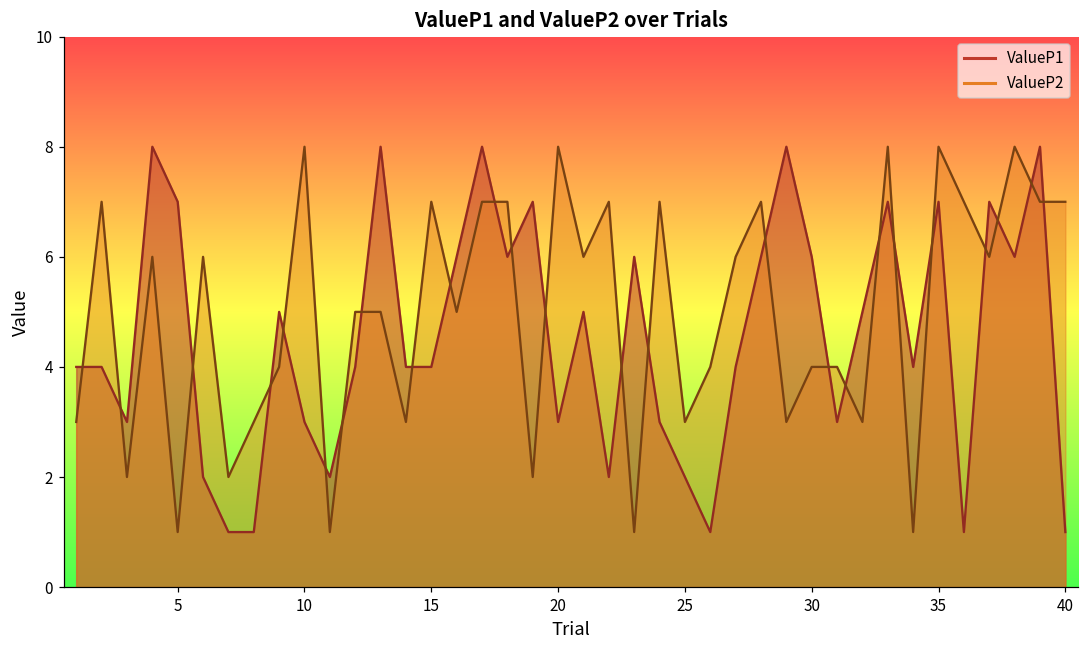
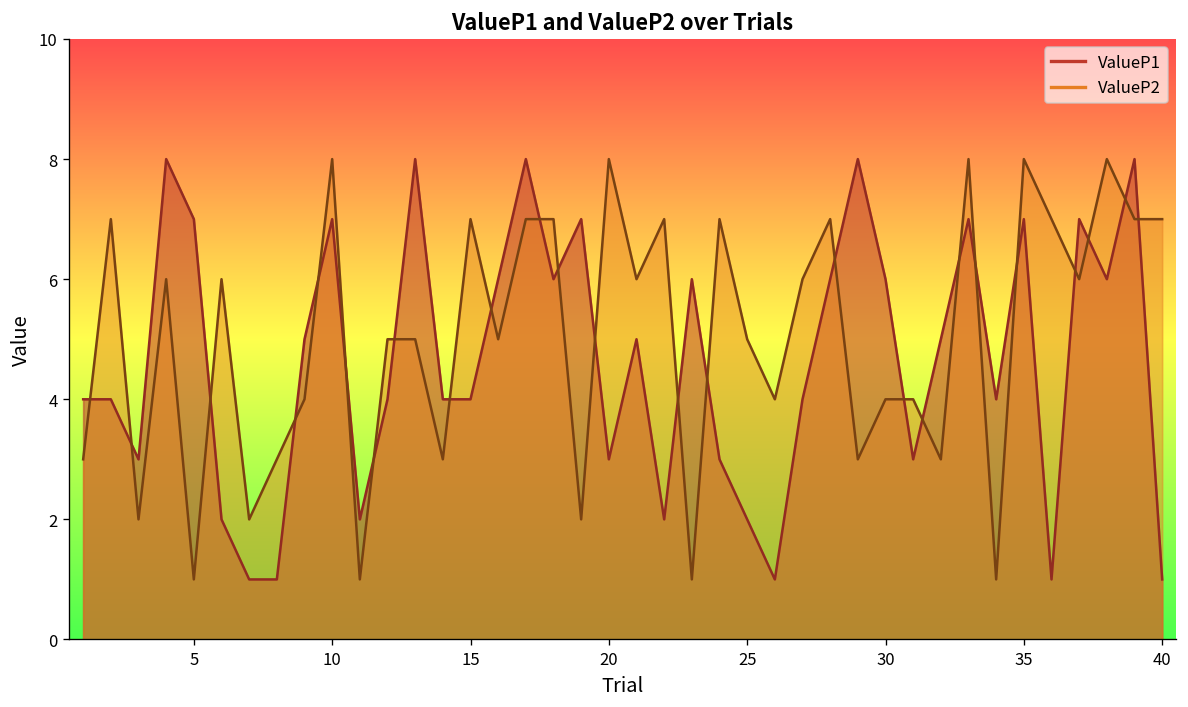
  {
    "ValueP1": {
      "5": 7,
-     "10": 3,
+     "10": 7,
      "15": 4,
      "20": 3,
      "25": 2,
      "30": 6,
      "35": 7,
      "40": 1
    },
    "ValueP2": {
      "5": 1,
      "10": 8,
      "15": 7,
      "20": 8,
-     "25": 3,
+     "25": 5,
      "30": 4,
      "35": 8,
      "40": 7
    }
  }
